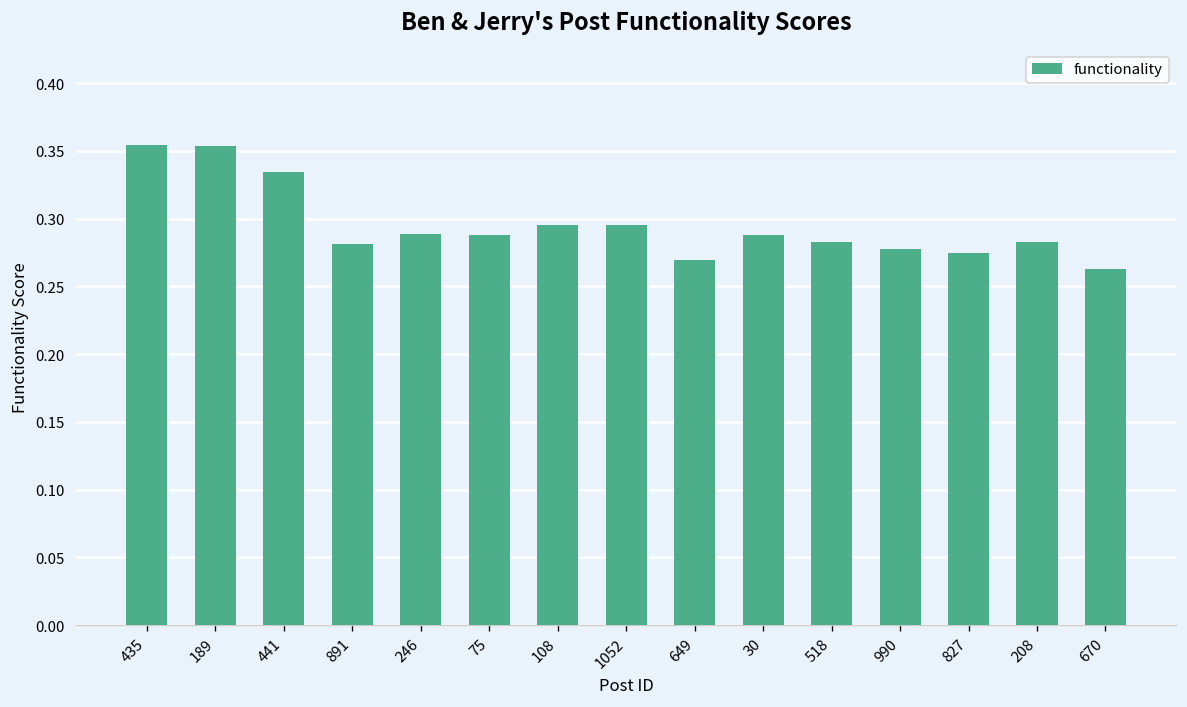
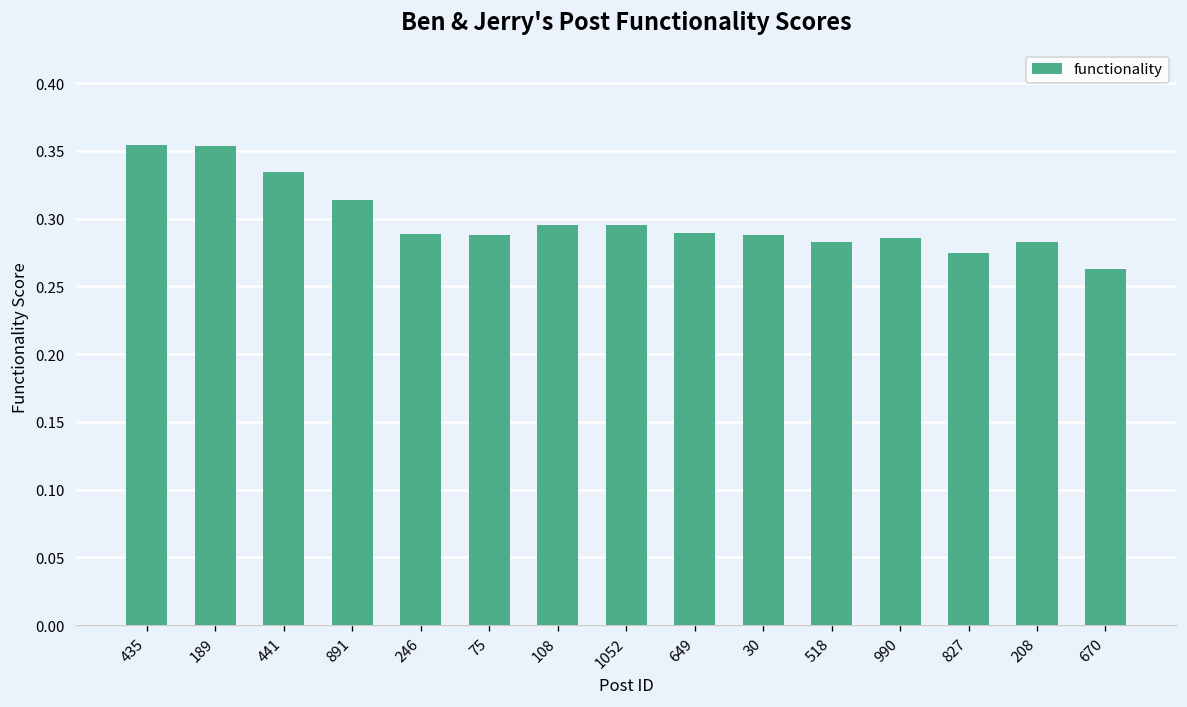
  {
    "435": 0.354,
    "189": 0.353,
    "441": 0.334,
-   "891": 0.281,
+   "891": 0.314,
    "246": 0.289,
    "75": 0.288,
    "108": 0.296,
    "1052": 0.295,
-   "649": 0.270,
+   "649": 0.289,
    "30": 0.288,
    "518": 0.283,
-   "990": 0.278,
+   "990": 0.286,
    "827": 0.274,
    "208": 0.283,
    "670": 0.263
  }
